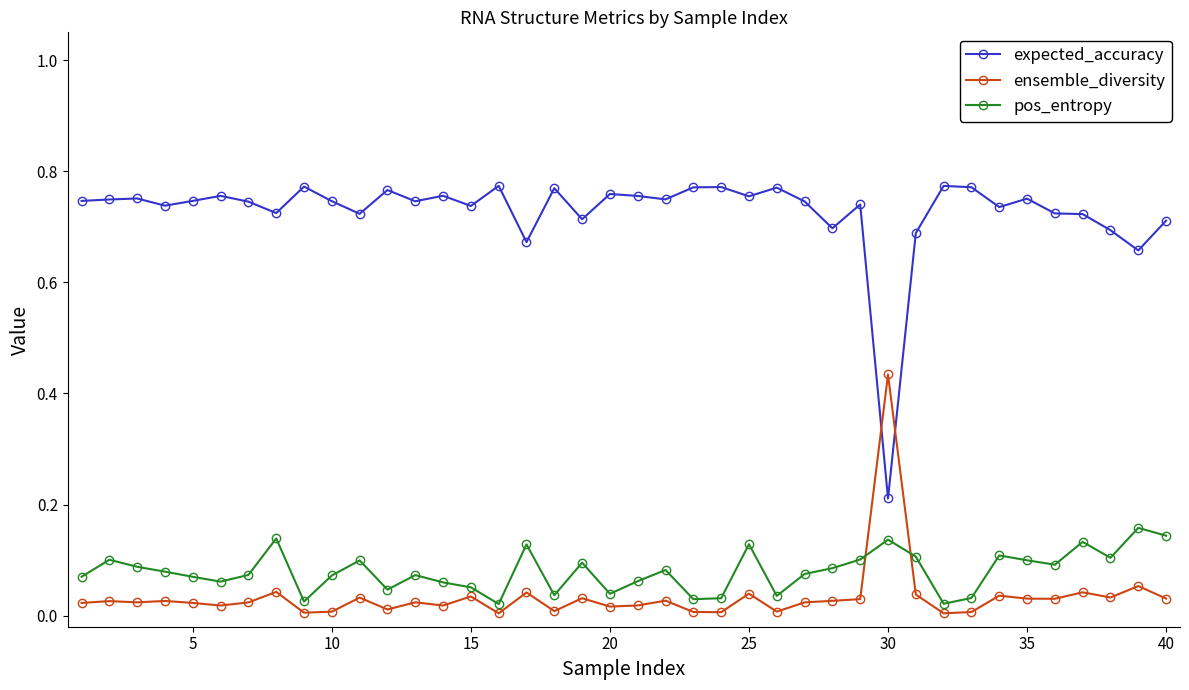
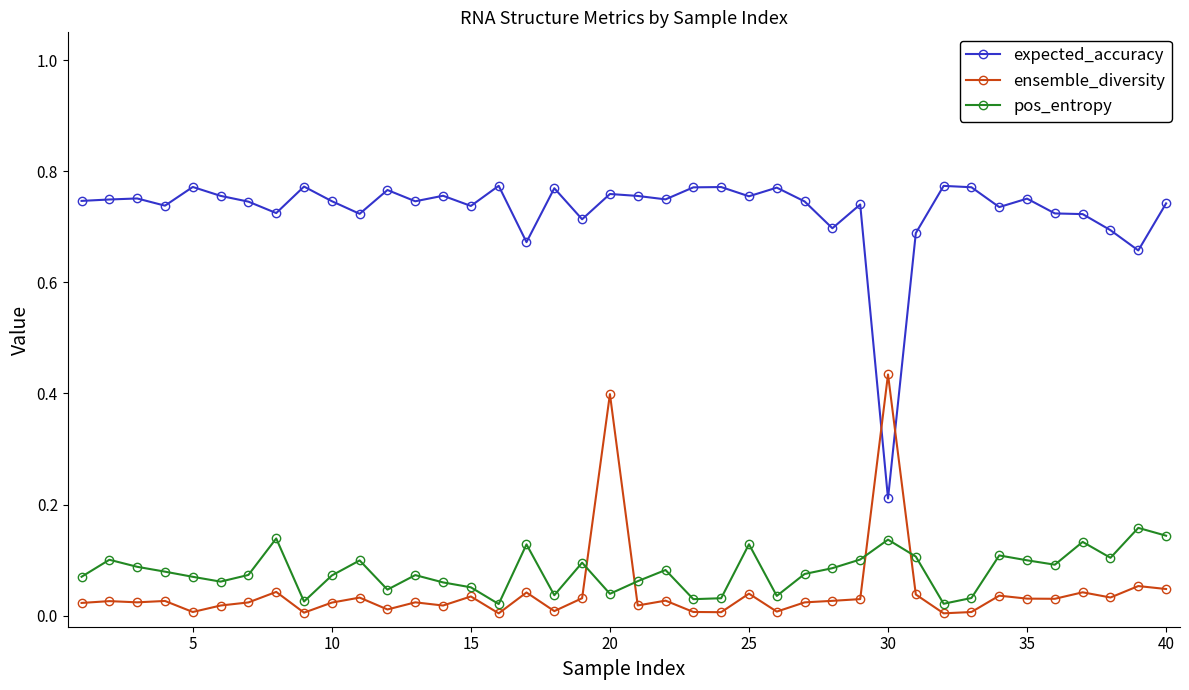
  {
    "expected_accuracy": {
-     "5": 0.75,
+     "5": 0.77,
      "10": 0.75,
      "15": 0.74,
      "20": 0.76,
      "25": 0.75,
      "30": 0.21,
      "35": 0.75,
-     "40": 0.71
+     "40": 0.74
    },
    "ensemble_diversity": {
-     "5": 0.02,
-     "10": 0.01,
+     "5": 0.01,
+     "10": 0.02,
      "15": 0.03,
-     "20": 0.02,
+     "20": 0.40,
      "25": 0.04,
      "30": 0.43,
      "35": 0.03,
-     "40": 0.03
+     "40": 0.05
    },
    "pos_entropy": {
      "5": 0.07,
      "10": 0.07,
      "15": 0.05,
      "20": 0.04,
      "25": 0.13,
      "30": 0.14,
      "35": 0.10,
      "40": 0.14
    }
  }
